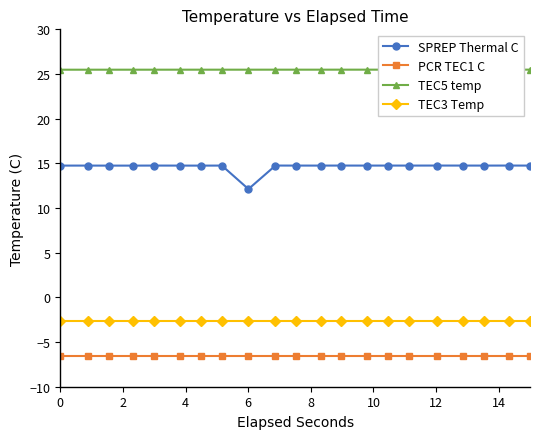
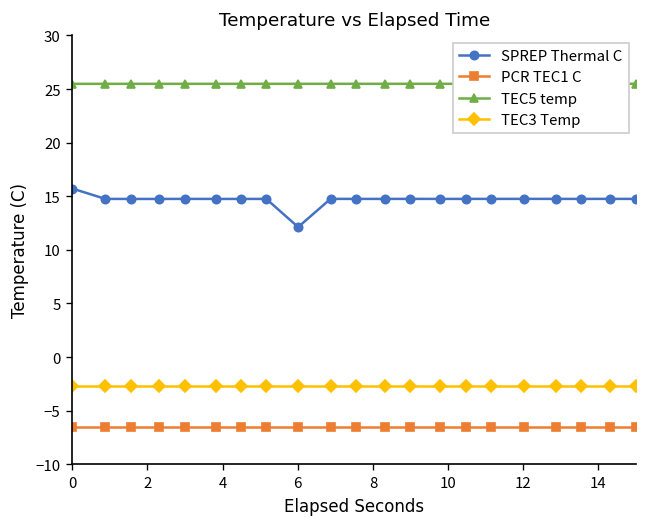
  {
    "SPREP Thermal C": {
-     "0": 15,
+     "0": 16,
      "6": 12
    },
    "PCR TEC1 C": {
      "0": -7,
      "6": -7
    },
    "TEC5 temp": {
      "0": 25,
      "6": 25
    },
    "TEC3 Temp": {
      "0": -3,
      "6": -3
    }
  }
